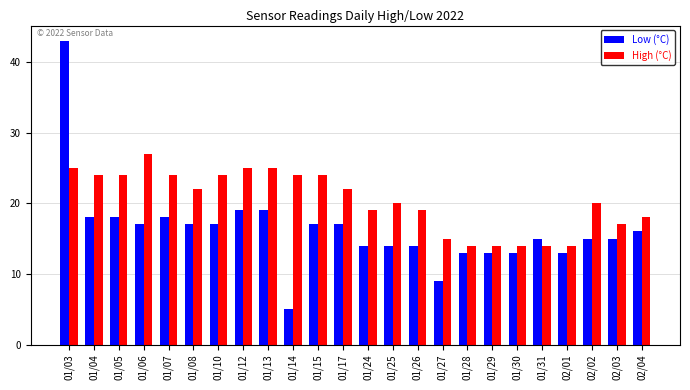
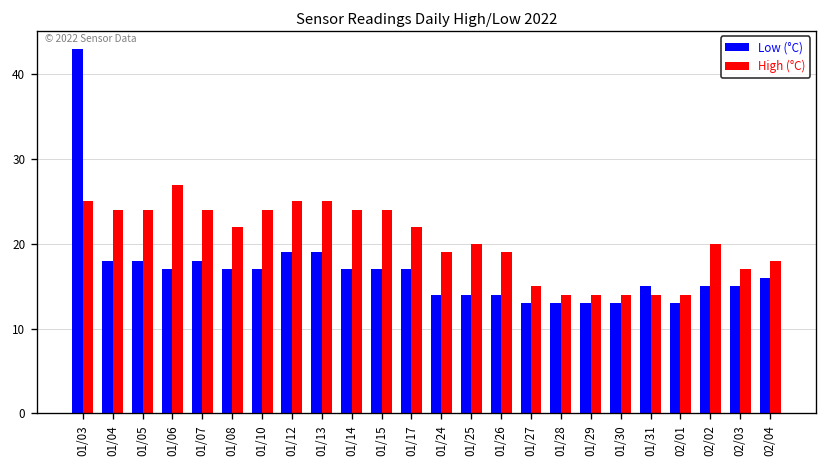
  {
    "Low (°C)": {
      "01/04": 18,
      "01/05": 18,
      "01/06": 17,
      "01/07": 18,
      "01/08": 17,
      "01/10": 17,
      "01/12": 19,
      "01/13": 19,
-     "01/14": 5,
+     "01/14": 17,
      "01/15": 17,
      "01/17": 17,
      "01/24": 14,
      "01/25": 14,
      "01/26": 14,
-     "01/27": 9,
+     "01/27": 13,
      "01/28": 13,
      "01/29": 13,
      "01/30": 13,
      "01/31": 15,
      "02/01": 13,
      "02/02": 15,
      "02/03": 15,
      "02/04": 16
    },
    "High (°C)": {
      "01/03": 25,
      "01/04": 24,
      "01/05": 24,
      "01/06": 27,
      "01/07": 24,
      "01/08": 22,
      "01/10": 24,
      "01/12": 25,
      "01/13": 25,
      "01/14": 24,
      "01/15": 24,
      "01/17": 22,
      "01/24": 19,
      "01/25": 20,
      "01/26": 19,
      "01/27": 15,
      "01/28": 14,
      "01/29": 14,
      "01/30": 14,
      "01/31": 14,
      "02/01": 14,
      "02/02": 20,
      "02/03": 17,
      "02/04": 18
    }
  }
